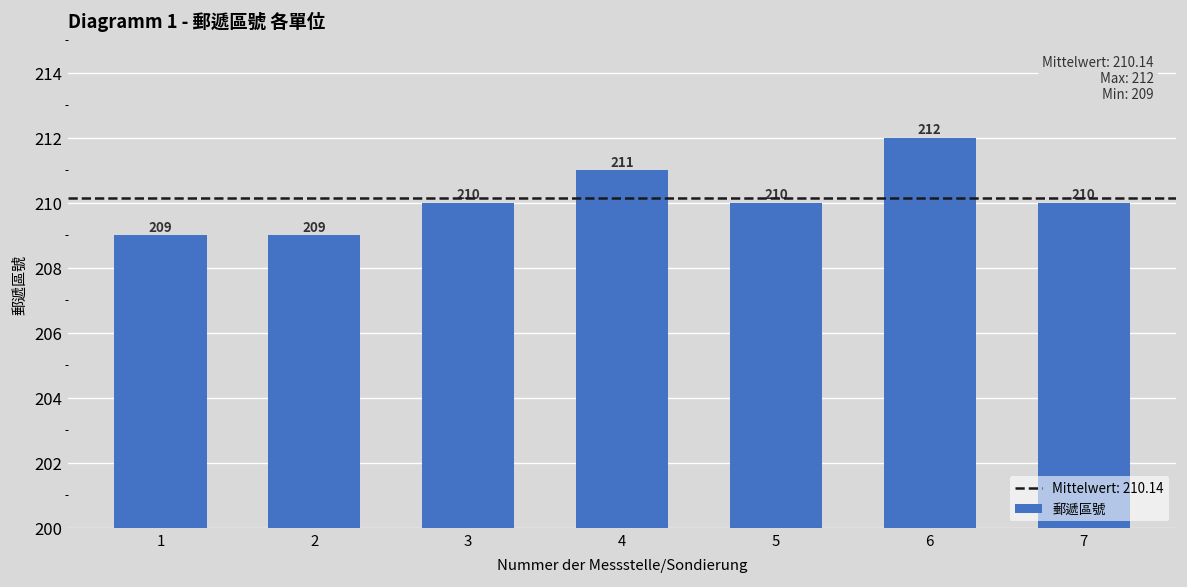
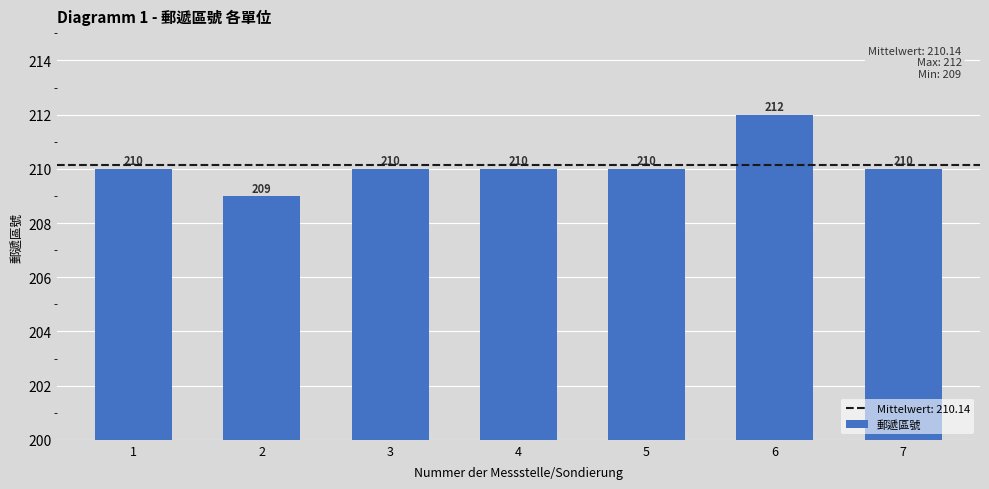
  {
-   "1": 209,
+   "1": 210,
    "2": 209,
    "3": 210,
-   "4": 211,
+   "4": 210,
    "5": 210,
    "6": 212,
    "7": 210
  }
